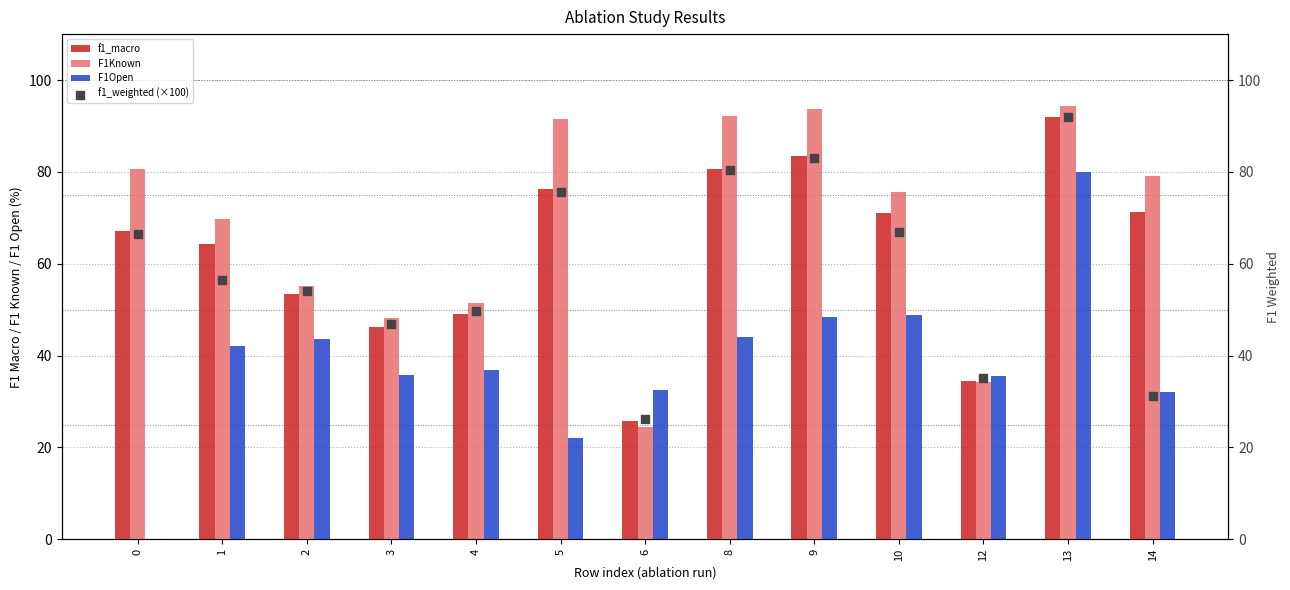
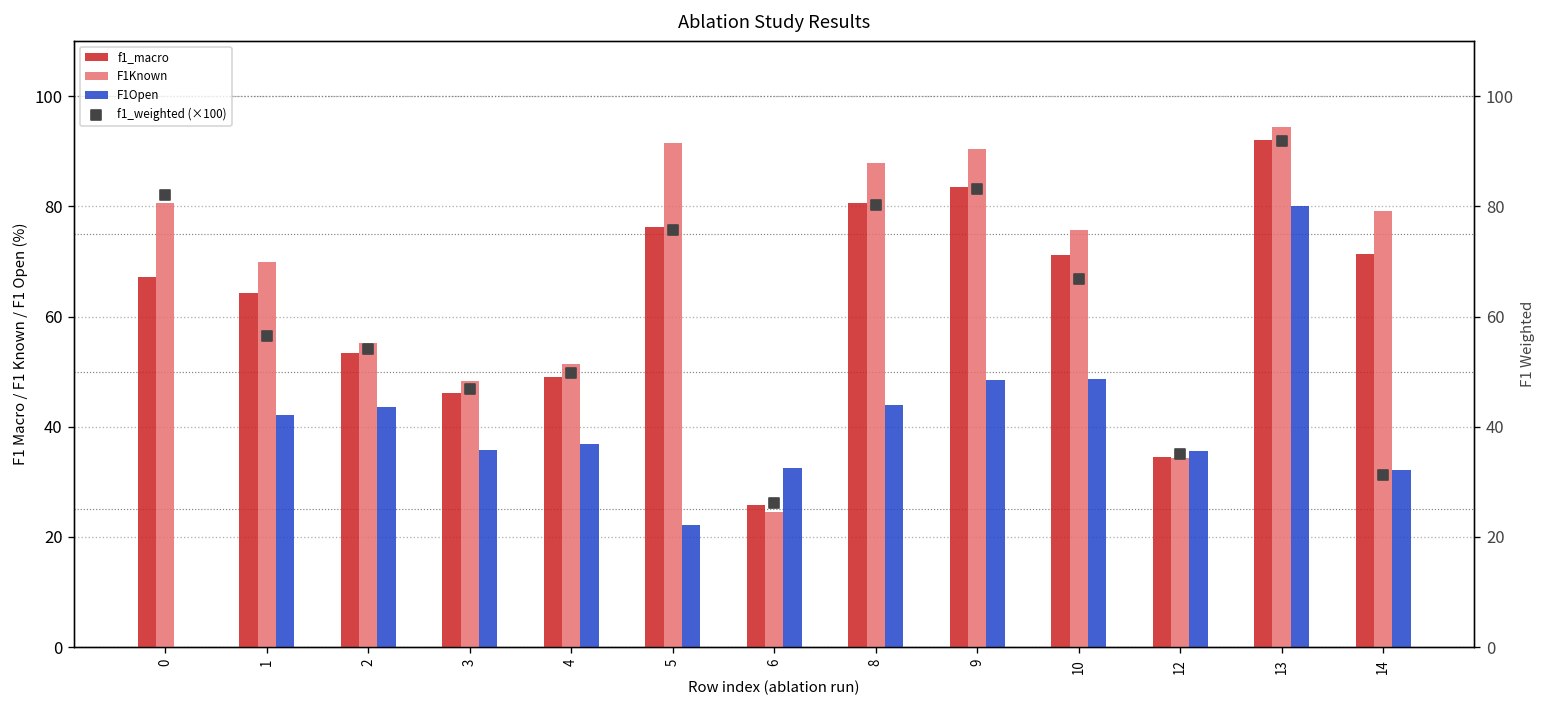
  {
    "f1_macro": {
      "0": 67,
      "1": 64,
      "2": 53,
      "3": 46,
      "4": 49,
      "5": 76,
      "6": 26,
      "8": 81,
      "9": 83,
      "10": 71,
      "12": 34,
      "13": 92,
      "14": 71
    },
    "F1Known": {
      "0": 81,
      "1": 70,
      "2": 55,
      "3": 48,
      "4": 51,
      "5": 92,
      "6": 24,
-     "8": 92,
-     "9": 94,
+     "8": 88,
+     "9": 90,
      "10": 76,
      "12": 34,
      "13": 94,
      "14": 79
    },
    "F1Open": {
      "0": 0,
      "1": 42,
      "2": 44,
      "3": 36,
      "4": 37,
      "5": 22,
      "6": 32,
      "8": 44,
      "9": 48,
      "10": 49,
      "12": 36,
      "13": 80,
      "14": 32
    },
    "f1_weighted (×100)": {
-     "0": 66
+     "0": 82
    }
  }
